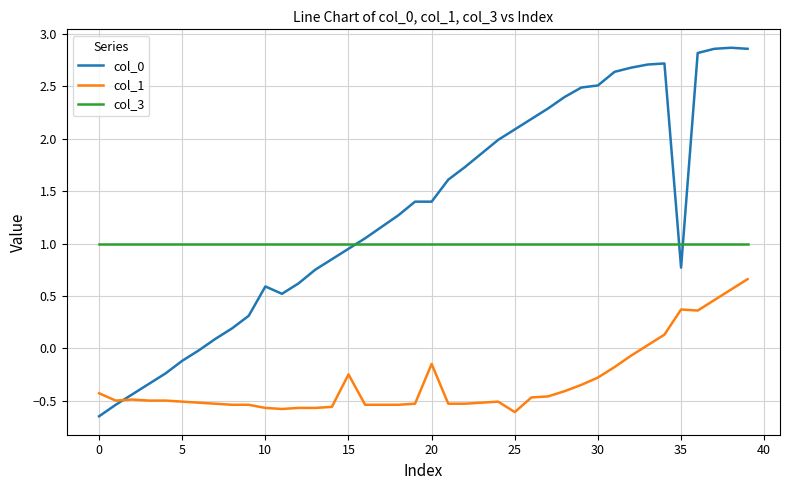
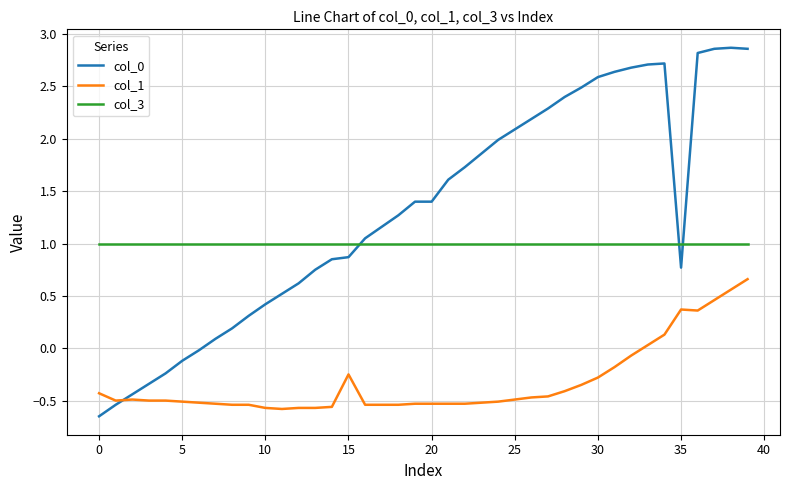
  {
    "col_0": {
      "0": -0.65,
      "5": -0.12,
-     "10": 0.59,
-     "15": 0.95,
+     "10": 0.42,
+     "15": 0.87,
      "20": 1.40,
      "25": 2.09,
-     "30": 2.51,
+     "30": 2.59,
      "35": 0.77
    },
    "col_1": {
      "0": -0.43,
      "5": -0.51,
      "10": -0.57,
      "15": -0.25,
-     "20": -0.15,
-     "25": -0.61,
+     "20": -0.53,
+     "25": -0.49,
      "30": -0.28,
      "35": 0.37
    },
    "col_3": {
      "0": 1.00,
      "5": 1.00,
      "10": 1.00,
      "15": 1.00,
      "20": 1.00,
      "25": 1.00,
      "30": 1.00,
      "35": 1.00
    }
  }
